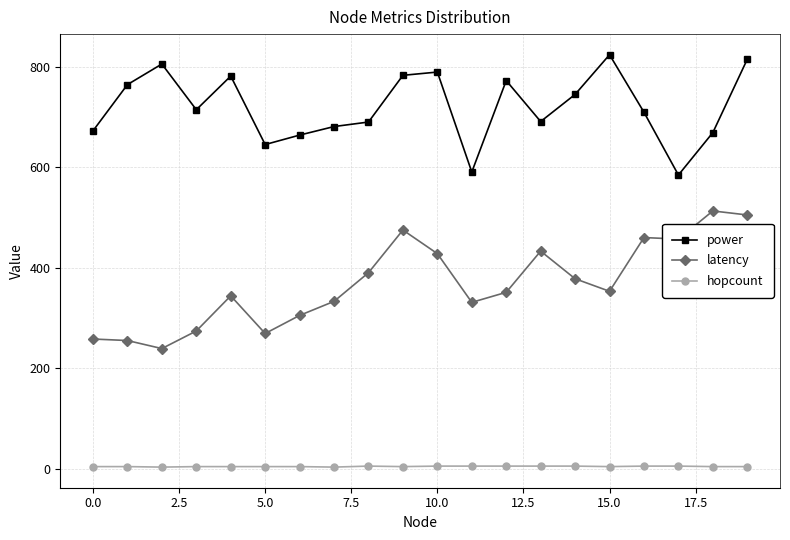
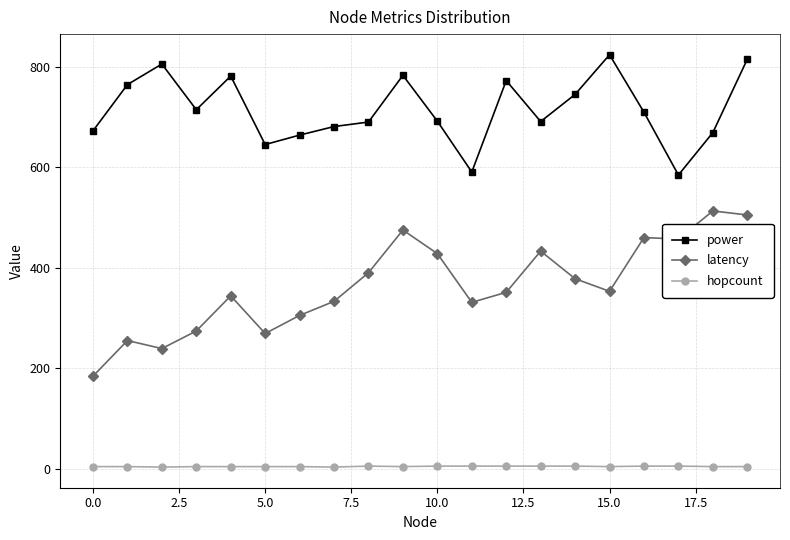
  {
    "power": {
      "0.0": 670,
      "5.0": 650,
-     "10.0": 790,
+     "10.0": 690,
      "15.0": 820
    },
    "latency": {
-     "0.0": 260,
+     "0.0": 180,
      "5.0": 270,
      "10.0": 430,
      "15.0": 350
    },
    "hopcount": {
      "0.0": 0,
      "5.0": 0,
      "10.0": 10,
      "15.0": 0
    }
  }
